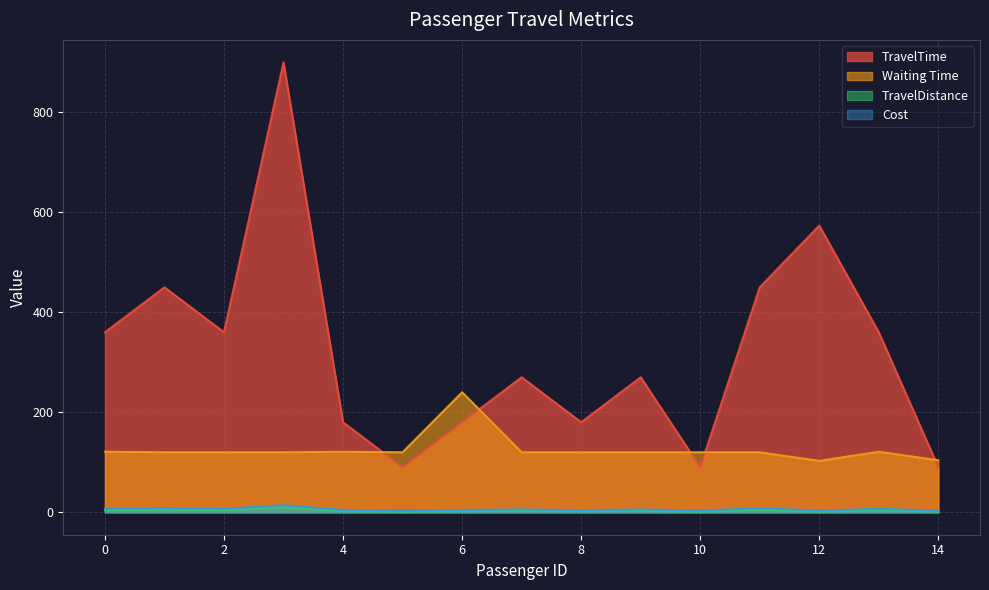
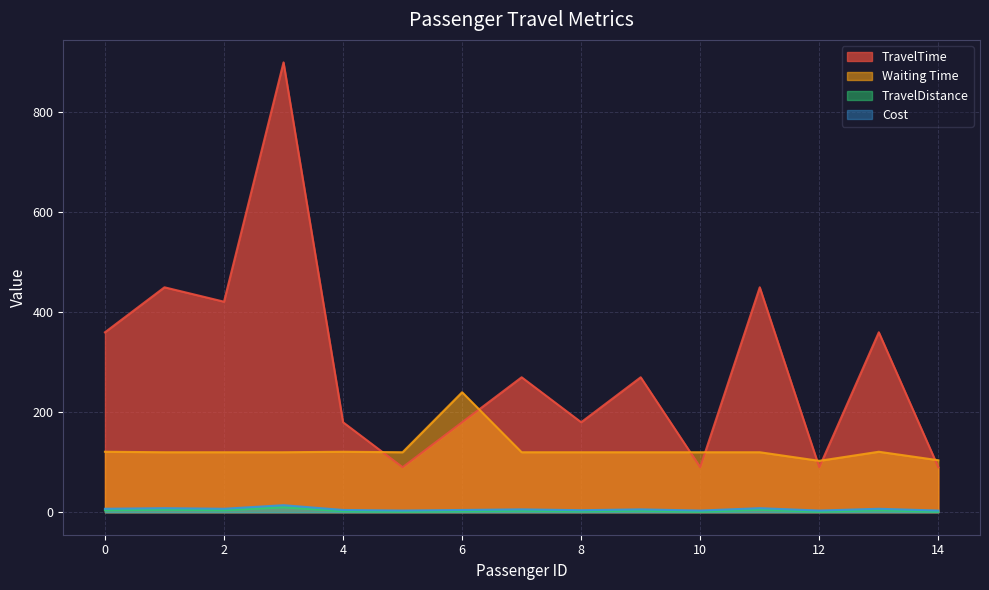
  {
    "TravelTime": {
      "0": 360,
-     "2": 360,
+     "2": 420,
      "4": 180,
      "6": 180,
      "8": 180,
      "10": 90,
-     "12": 570,
+     "12": 90,
      "14": 90
    },
    "Waiting Time": {
      "0": 120,
      "2": 120,
      "4": 120,
      "6": 240,
      "8": 120,
      "10": 120,
      "12": 100,
      "14": 100
    }
  }
